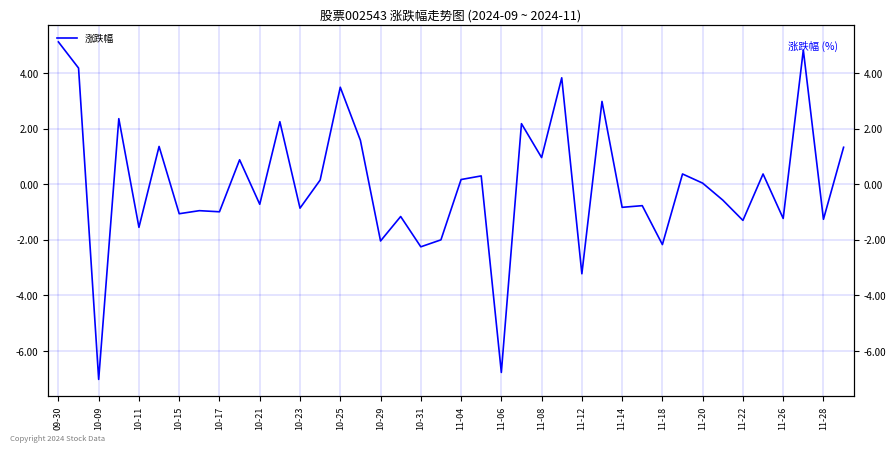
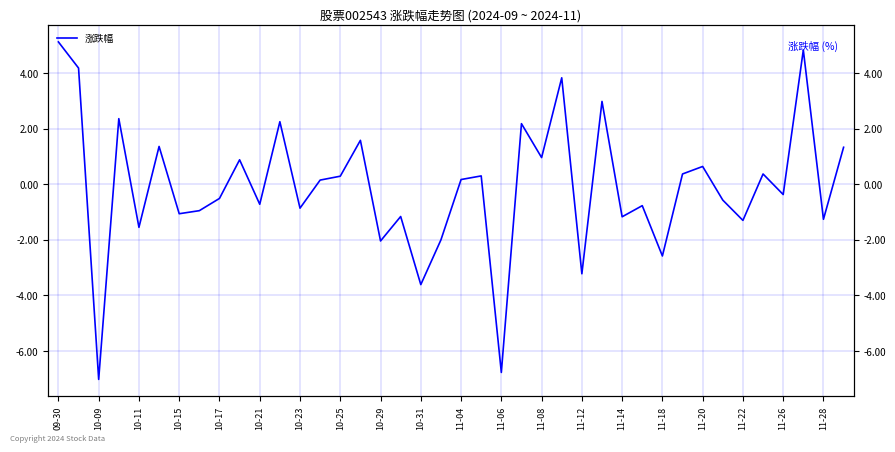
  {
    "09-30": 5.1,
    "10-09": -7.0,
    "10-11": -1.6,
    "10-15": -1.1,
-   "10-17": -1.0,
+   "10-17": -0.5,
    "10-21": -0.7,
    "10-23": -0.9,
-   "10-25": 3.5,
+   "10-25": 0.3,
    "10-29": -2.0,
-   "10-31": -2.3,
+   "10-31": -3.6,
    "11-04": 0.2,
    "11-06": -6.8,
    "11-08": 1.0,
    "11-12": -3.2,
-   "11-14": -0.8,
-   "11-18": -2.2,
-   "11-20": 0.0,
+   "11-14": -1.2,
+   "11-18": -2.6,
+   "11-20": 0.6,
    "11-22": -1.3,
-   "11-26": -1.2,
+   "11-26": -0.4,
    "11-28": -1.3
  }
